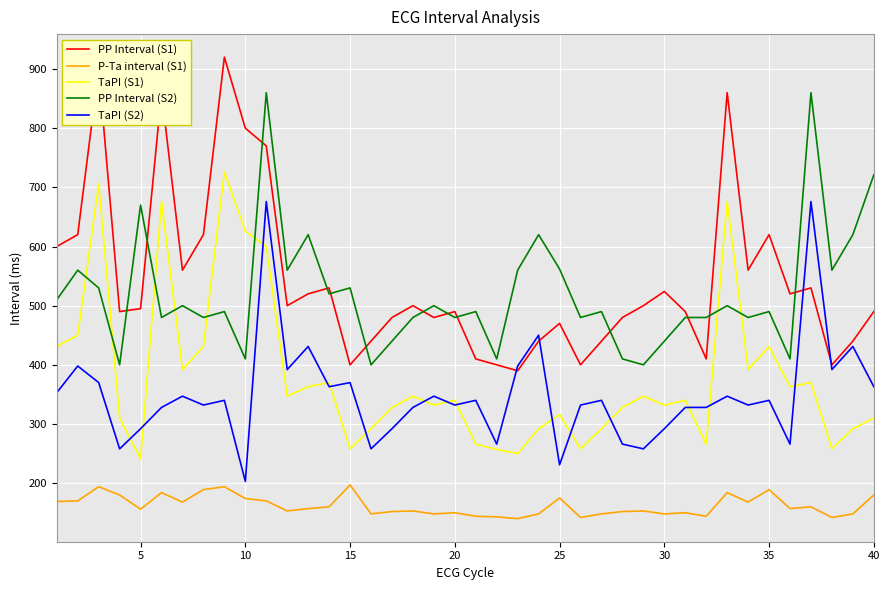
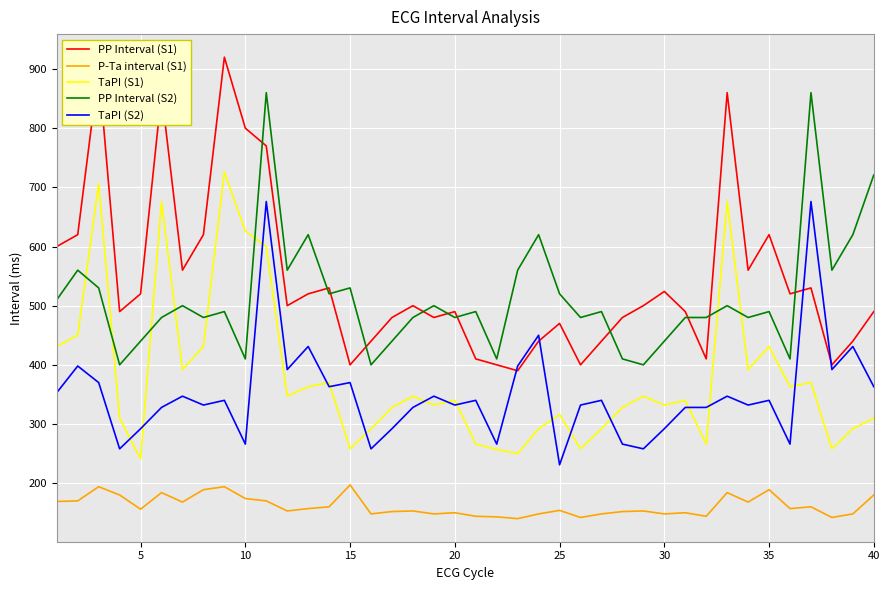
  {
    "PP Interval (S1)": {
-     "5": 500,
+     "5": 520,
      "10": 800,
      "15": 400,
      "20": 490,
      "25": 470,
      "30": 520,
      "35": 620,
      "40": 490
    },
    "P-Ta interval (S1)": {
      "5": 160,
      "10": 170,
      "15": 200,
      "20": 150,
-     "25": 180,
+     "25": 150,
      "30": 150,
      "35": 190,
      "40": 180
    },
    "TaPI (S1)": {
      "5": 240,
      "10": 630,
      "15": 260,
      "20": 340,
      "25": 320,
      "30": 330,
      "35": 430,
      "40": 310
    },
    "PP Interval (S2)": {
-     "5": 670,
+     "5": 440,
      "10": 410,
      "15": 530,
      "20": 480,
-     "25": 560,
+     "25": 520,
      "30": 440,
      "35": 490,
      "40": 720
    },
    "TaPI (S2)": {
      "5": 290,
-     "10": 200,
+     "10": 270,
      "15": 370,
      "20": 330,
      "25": 230,
      "30": 290,
      "35": 340,
      "40": 360
    }
  }
